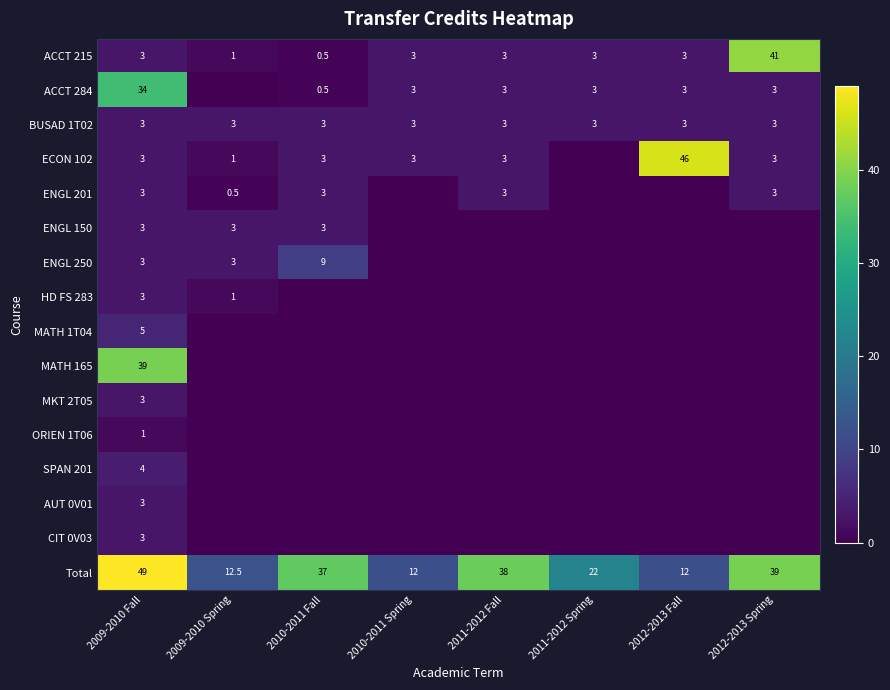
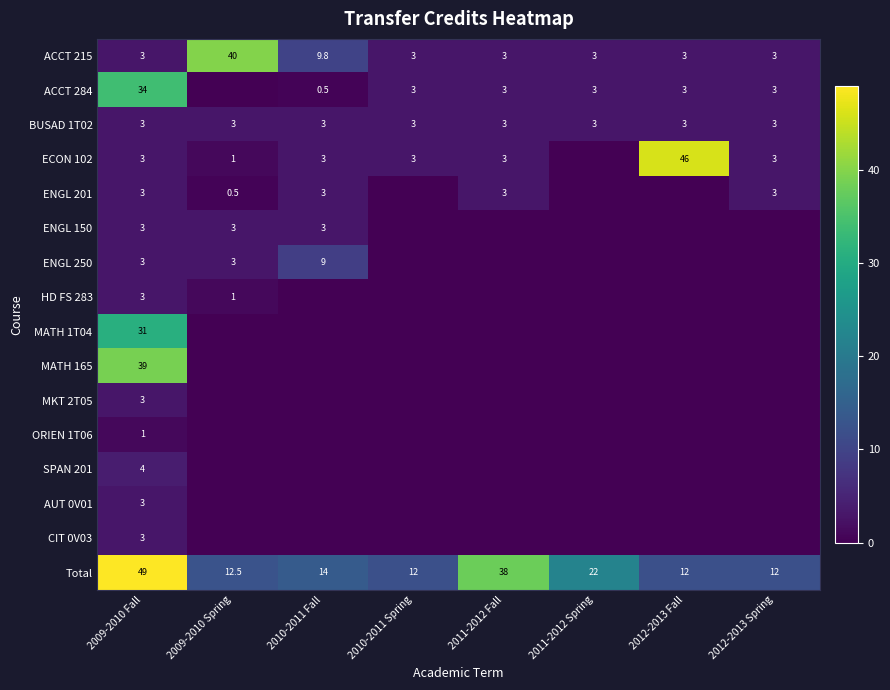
  {
    "ACCT 215": {
      "2009-2010 Fall": 3,
-     "2009-2010 Spring": 1,
-     "2010-2011 Fall": 0.5,
+     "2009-2010 Spring": 40,
+     "2010-2011 Fall": 9.8,
      "2010-2011 Spring": 3,
      "2011-2012 Fall": 3,
      "2011-2012 Spring": 3,
      "2012-2013 Fall": 3,
-     "2012-2013 Spring": 41
+     "2012-2013 Spring": 3
    },
    "ACCT 284": {
      "2009-2010 Fall": 34,
      "2010-2011 Fall": 0.5,
      "2010-2011 Spring": 3,
      "2011-2012 Fall": 3,
      "2011-2012 Spring": 3,
      "2012-2013 Fall": 3,
      "2012-2013 Spring": 3
    },
    "BUSAD 1T02": {
      "2009-2010 Fall": 3,
      "2009-2010 Spring": 3,
      "2010-2011 Fall": 3,
      "2010-2011 Spring": 3,
      "2011-2012 Fall": 3,
      "2011-2012 Spring": 3,
      "2012-2013 Fall": 3,
      "2012-2013 Spring": 3
    },
    "ECON 102": {
      "2009-2010 Fall": 3,
      "2009-2010 Spring": 1,
      "2010-2011 Fall": 3,
      "2010-2011 Spring": 3,
      "2011-2012 Fall": 3,
      "2012-2013 Fall": 46,
      "2012-2013 Spring": 3
    },
    "ENGL 201": {
      "2009-2010 Fall": 3,
      "2009-2010 Spring": 0.5,
      "2010-2011 Fall": 3,
      "2011-2012 Fall": 3,
      "2012-2013 Spring": 3
    },
    "ENGL 150": {
      "2009-2010 Fall": 3,
      "2009-2010 Spring": 3,
      "2010-2011 Fall": 3
    },
    "ENGL 250": {
      "2009-2010 Fall": 3,
      "2009-2010 Spring": 3,
      "2010-2011 Fall": 9
    },
    "HD FS 283": {
      "2009-2010 Fall": 3,
      "2009-2010 Spring": 1
    },
    "MATH 1T04": {
-     "2009-2010 Fall": 5
+     "2009-2010 Fall": 31
    },
    "MATH 165": {
      "2009-2010 Fall": 39
    },
    "MKT 2T05": {
      "2009-2010 Fall": 3
    },
    "ORIEN 1T06": {
      "2009-2010 Fall": 1
    },
    "SPAN 201": {
      "2009-2010 Fall": 4
    },
    "AUT 0V01": {
      "2009-2010 Fall": 3
    },
    "CIT 0V03": {
      "2009-2010 Fall": 3
    },
    "Total": {
      "2009-2010 Fall": 49,
      "2009-2010 Spring": 12.5,
-     "2010-2011 Fall": 37,
+     "2010-2011 Fall": 14,
      "2010-2011 Spring": 12,
      "2011-2012 Fall": 38,
      "2011-2012 Spring": 22,
      "2012-2013 Fall": 12,
-     "2012-2013 Spring": 39
+     "2012-2013 Spring": 12
    }
  }
